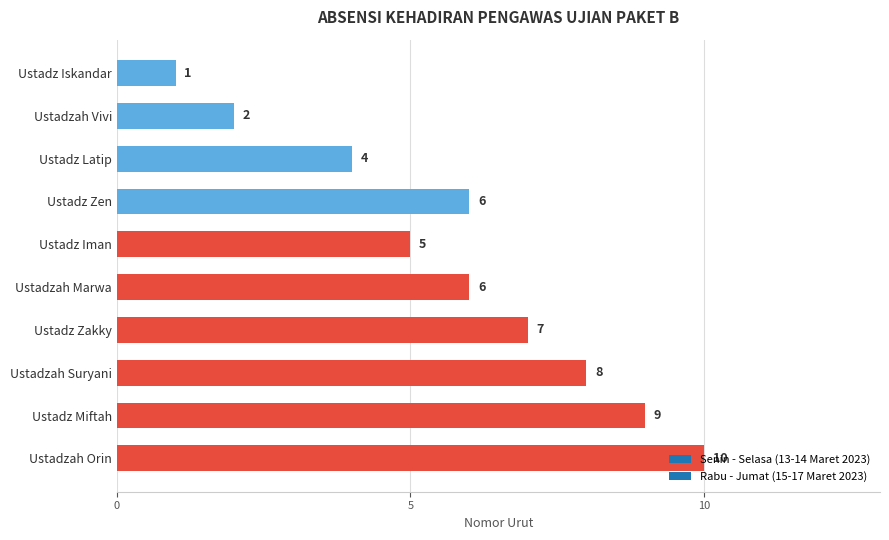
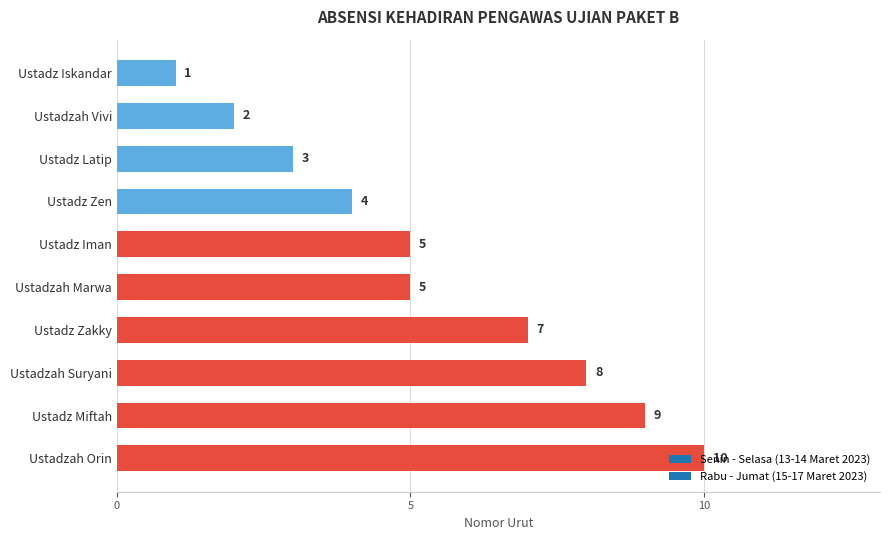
  {
    "Ustadz Iskandar": 1,
    "Ustadzah Vivi": 2,
-   "Ustadz Latip": 4,
-   "Ustadz Zen": 6,
+   "Ustadz Latip": 3,
+   "Ustadz Zen": 4,
    "Ustadz Iman": 5,
-   "Ustadzah Marwa": 6,
+   "Ustadzah Marwa": 5,
    "Ustadz Zakky": 7,
    "Ustadzah Suryani": 8,
    "Ustadz Miftah": 9,
    "Ustadzah Orin": 10
  }
